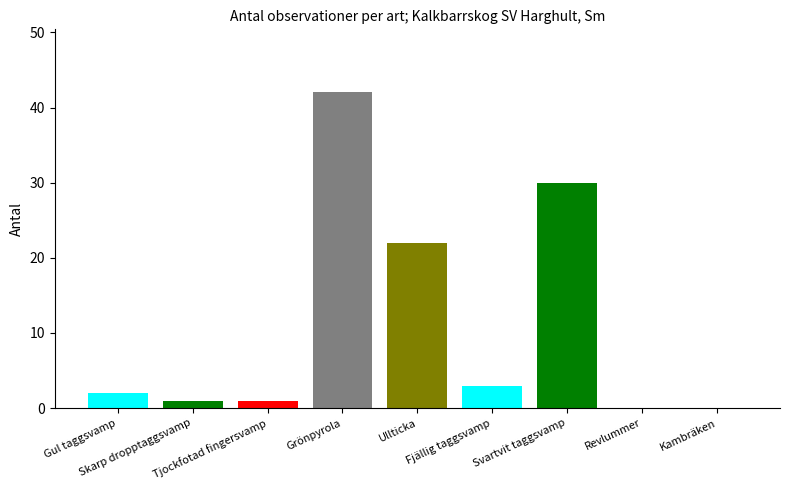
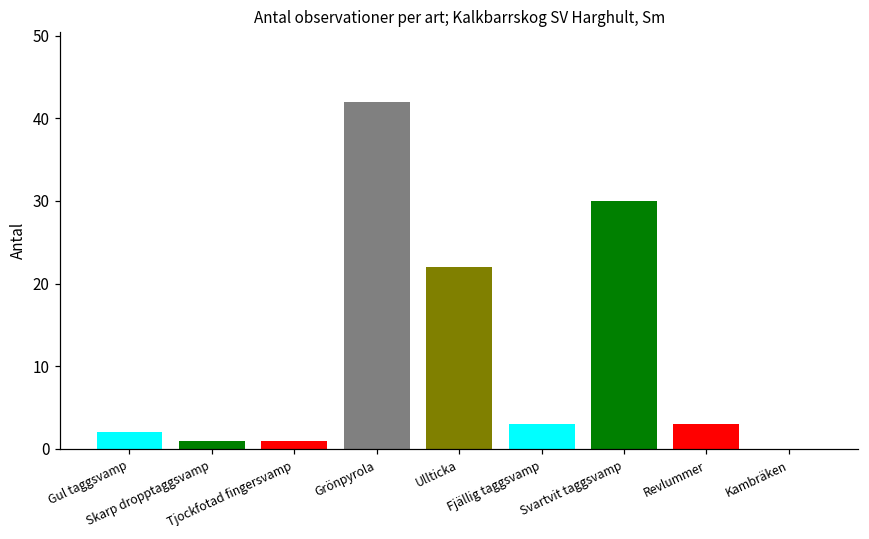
  {
    "Gul taggsvamp": 2,
    "Skarp dropptaggsvamp": 1,
    "Tjockfotad fingersvamp": 1,
    "Grönpyrola": 42,
    "Ullticka": 22,
    "Fjällig taggsvamp": 3,
    "Svartvit taggsvamp": 30,
-   "Revlummer": 0,
+   "Revlummer": 3,
    "Kambräken": 0
  }
